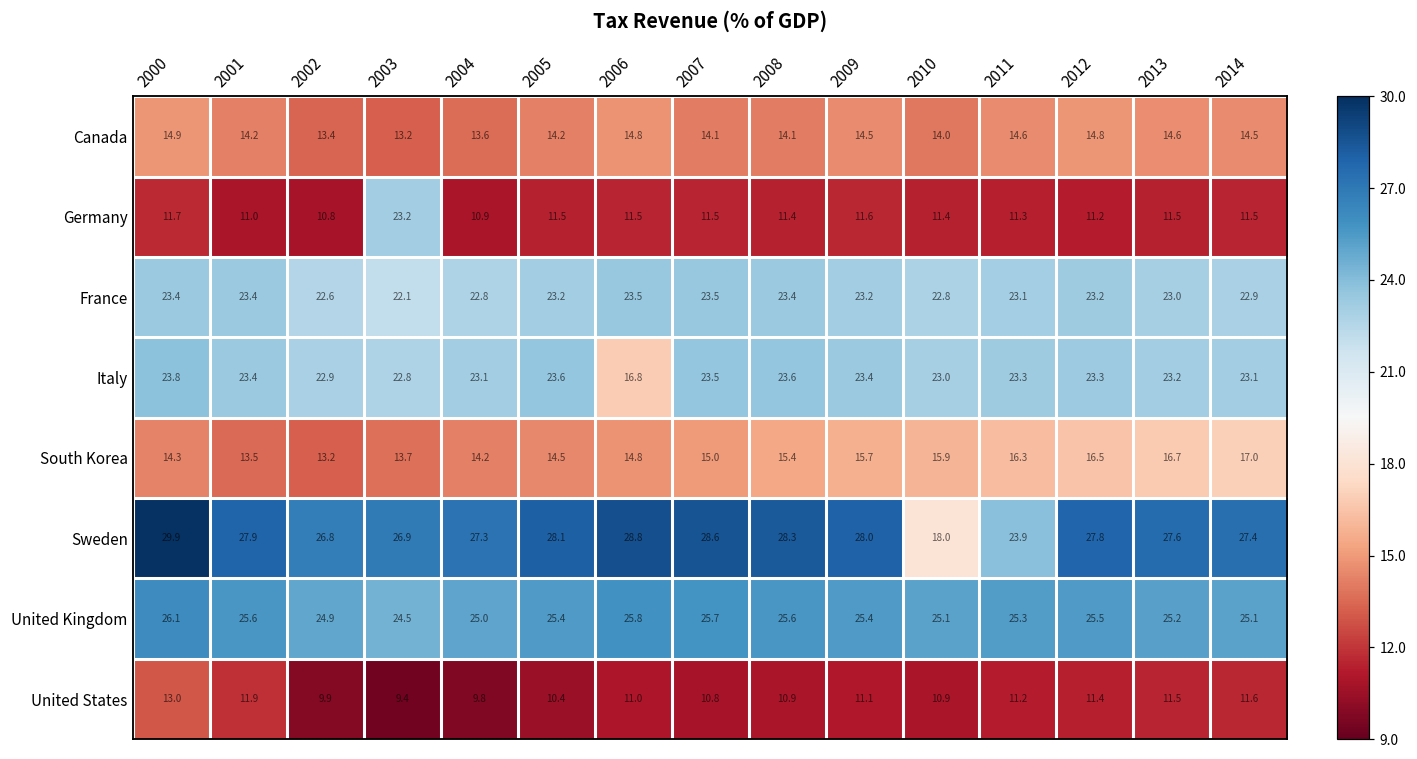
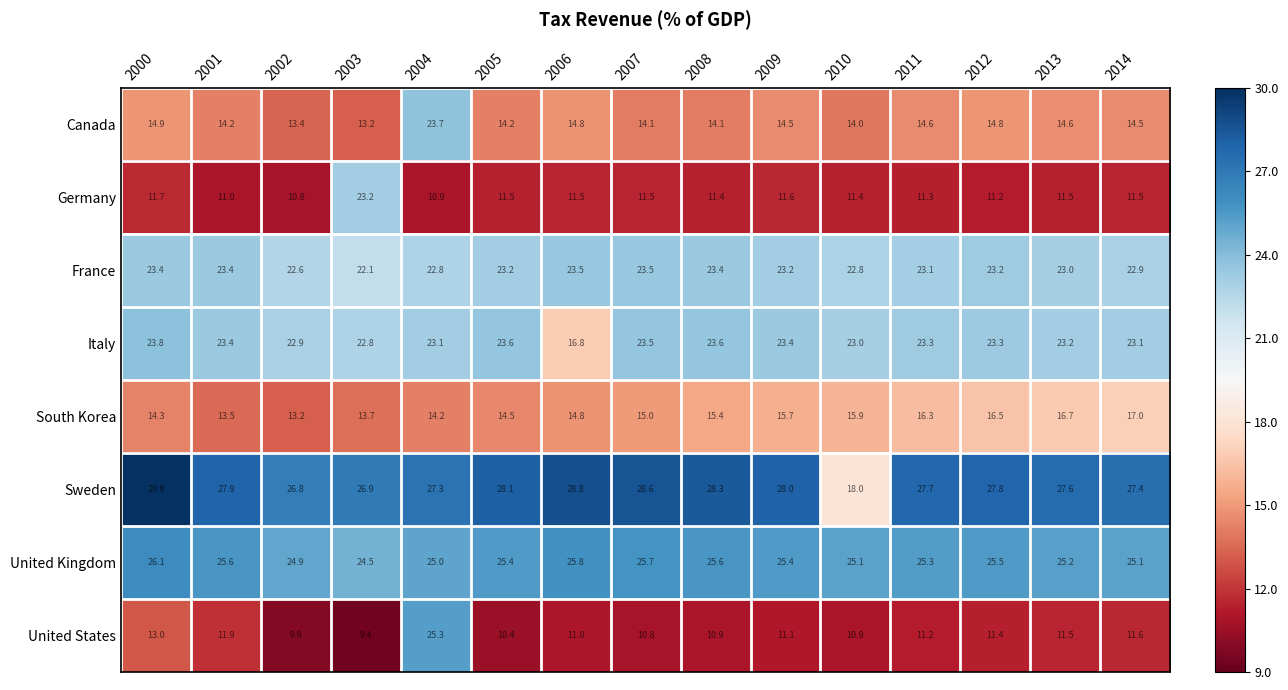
  {
    "Canada": {
      "2000": 14.9,
      "2001": 14.2,
      "2002": 13.4,
      "2003": 13.2,
-     "2004": 13.6,
+     "2004": 23.7,
      "2005": 14.2,
      "2006": 14.8,
      "2007": 14.1,
      "2008": 14.1,
      "2009": 14.5,
      "2010": 14.0,
      "2011": 14.6,
      "2012": 14.8,
      "2013": 14.6,
      "2014": 14.5
    },
    "Germany": {
      "2000": 11.7,
      "2001": 11.0,
      "2002": 10.8,
      "2003": 23.2,
      "2004": 10.9,
      "2005": 11.5,
      "2006": 11.5,
      "2007": 11.5,
      "2008": 11.4,
      "2009": 11.6,
      "2010": 11.4,
      "2011": 11.3,
      "2012": 11.2,
      "2013": 11.5,
      "2014": 11.5
    },
    "France": {
      "2000": 23.4,
      "2001": 23.4,
      "2002": 22.6,
      "2003": 22.1,
      "2004": 22.8,
      "2005": 23.2,
      "2006": 23.5,
      "2007": 23.5,
      "2008": 23.4,
      "2009": 23.2,
      "2010": 22.8,
      "2011": 23.1,
      "2012": 23.2,
      "2013": 23.0,
      "2014": 22.9
    },
    "Italy": {
      "2000": 23.8,
      "2001": 23.4,
      "2002": 22.9,
      "2003": 22.8,
      "2004": 23.1,
      "2005": 23.6,
      "2006": 16.8,
      "2007": 23.5,
      "2008": 23.6,
      "2009": 23.4,
      "2010": 23.0,
      "2011": 23.3,
      "2012": 23.3,
      "2013": 23.2,
      "2014": 23.1
    },
    "South Korea": {
      "2000": 14.3,
      "2001": 13.5,
      "2002": 13.2,
      "2003": 13.7,
      "2004": 14.2,
      "2005": 14.5,
      "2006": 14.8,
      "2007": 15.0,
      "2008": 15.4,
      "2009": 15.7,
      "2010": 15.9,
      "2011": 16.3,
      "2012": 16.5,
      "2013": 16.7,
      "2014": 17.0
    },
    "Sweden": {
      "2000": 29.9,
      "2001": 27.9,
      "2002": 26.8,
      "2003": 26.9,
      "2004": 27.3,
      "2005": 28.1,
      "2006": 28.8,
      "2007": 28.6,
      "2008": 28.3,
      "2009": 28.0,
      "2010": 18.0,
-     "2011": 23.9,
+     "2011": 27.7,
      "2012": 27.8,
      "2013": 27.6,
      "2014": 27.4
    },
    "United Kingdom": {
      "2000": 26.1,
      "2001": 25.6,
      "2002": 24.9,
      "2003": 24.5,
      "2004": 25.0,
      "2005": 25.4,
      "2006": 25.8,
      "2007": 25.7,
      "2008": 25.6,
      "2009": 25.4,
      "2010": 25.1,
      "2011": 25.3,
      "2012": 25.5,
      "2013": 25.2,
      "2014": 25.1
    },
    "United States": {
      "2000": 13.0,
      "2001": 11.9,
      "2002": 9.9,
      "2003": 9.4,
-     "2004": 9.8,
+     "2004": 25.3,
      "2005": 10.4,
      "2006": 11.0,
      "2007": 10.8,
      "2008": 10.9,
      "2009": 11.1,
      "2010": 10.9,
      "2011": 11.2,
      "2012": 11.4,
      "2013": 11.5,
      "2014": 11.6
    }
  }
